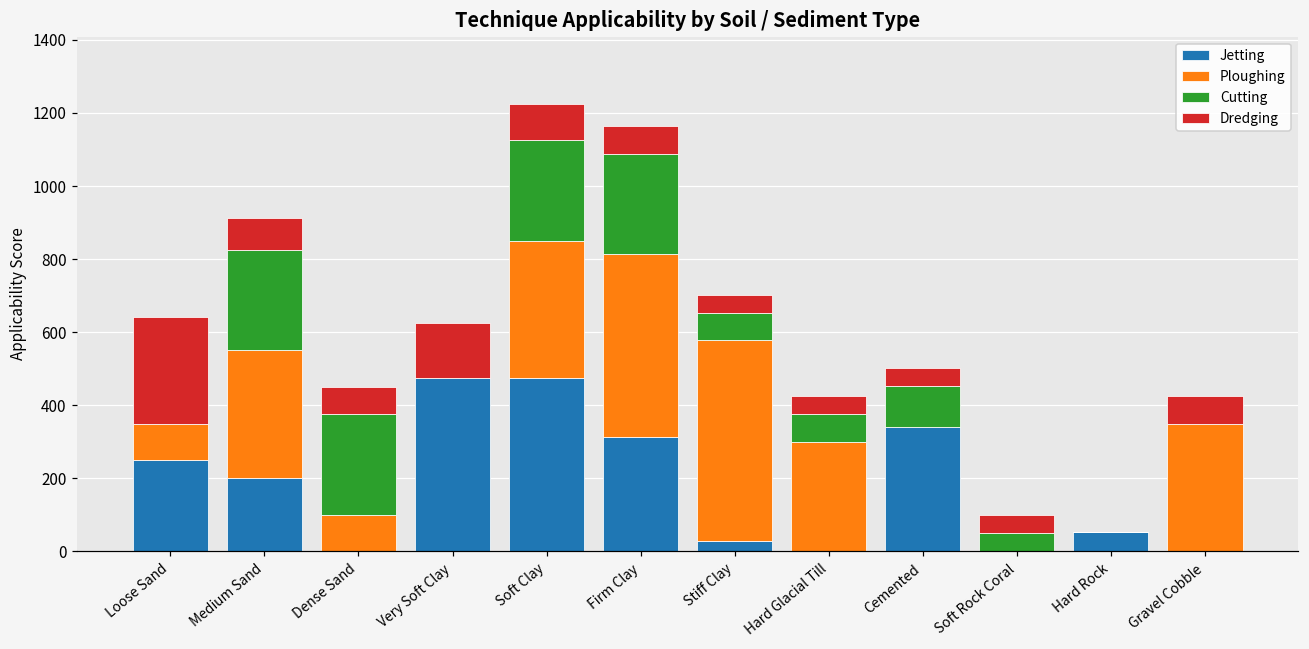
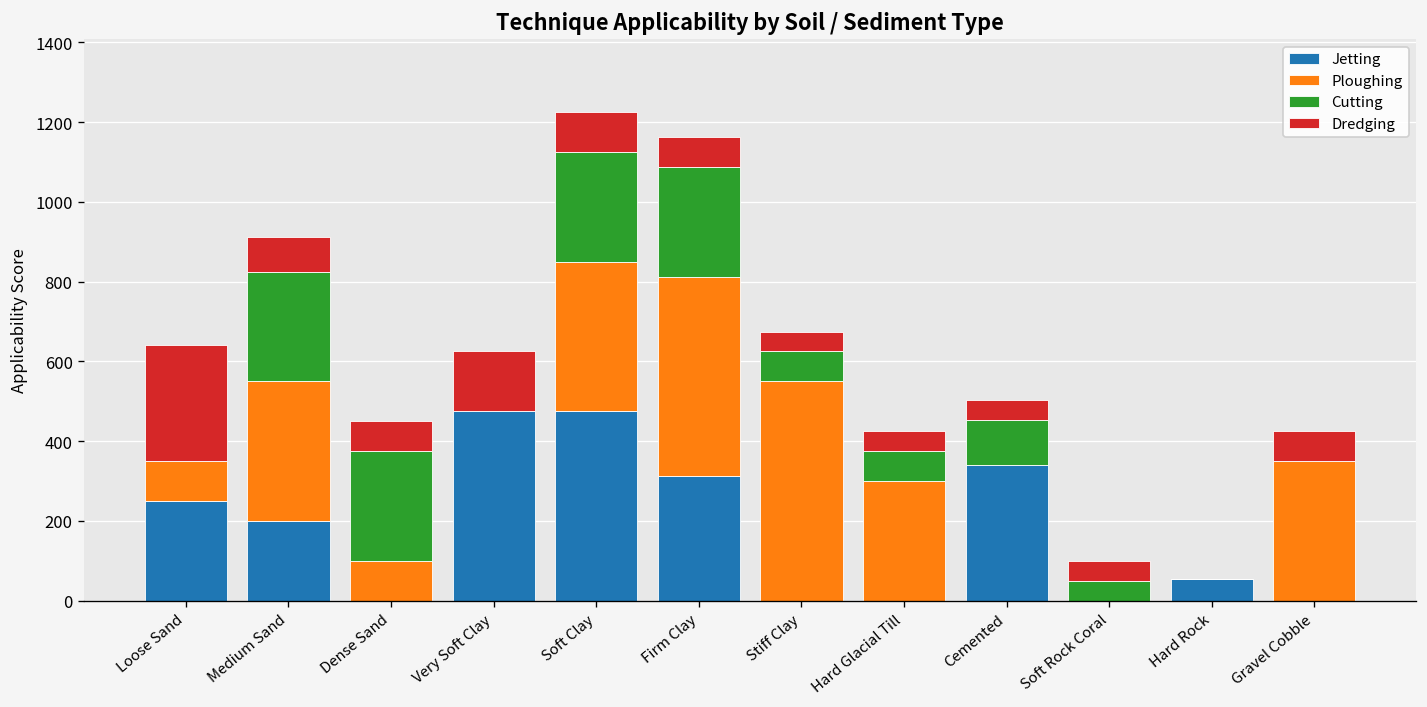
  {
    "Jetting": {
      "Loose Sand": 250,
      "Medium Sand": 200,
      "Dense Sand": 0,
      "Very Soft Clay": 480,
      "Soft Clay": 480,
      "Firm Clay": 310,
-     "Stiff Clay": 30,
+     "Stiff Clay": 0,
      "Hard Glacial Till": 0,
      "Cemented": 340,
      "Soft Rock Coral": 0,
      "Hard Rock": 50,
      "Gravel Cobble": 0
    },
    "Ploughing": {
      "Loose Sand": 100,
      "Medium Sand": 350,
      "Dense Sand": 100,
      "Very Soft Clay": 0,
      "Soft Clay": 380,
      "Firm Clay": 500,
      "Stiff Clay": 550,
      "Hard Glacial Till": 300,
      "Cemented": 0,
      "Soft Rock Coral": 0,
      "Hard Rock": 0,
      "Gravel Cobble": 350
    },
    "Cutting": {
      "Loose Sand": 0,
      "Medium Sand": 280,
      "Dense Sand": 280,
      "Very Soft Clay": 0,
      "Soft Clay": 280,
      "Firm Clay": 280,
      "Stiff Clay": 80,
      "Hard Glacial Till": 80,
      "Cemented": 110,
      "Soft Rock Coral": 50,
      "Hard Rock": 0,
      "Gravel Cobble": 0
    },
    "Dredging": {
      "Loose Sand": 290,
      "Medium Sand": 90,
      "Dense Sand": 80,
      "Very Soft Clay": 150,
      "Soft Clay": 100,
      "Firm Clay": 80,
      "Stiff Clay": 50,
      "Hard Glacial Till": 50,
      "Cemented": 50,
      "Soft Rock Coral": 50,
      "Hard Rock": 0,
      "Gravel Cobble": 80
    }
  }
